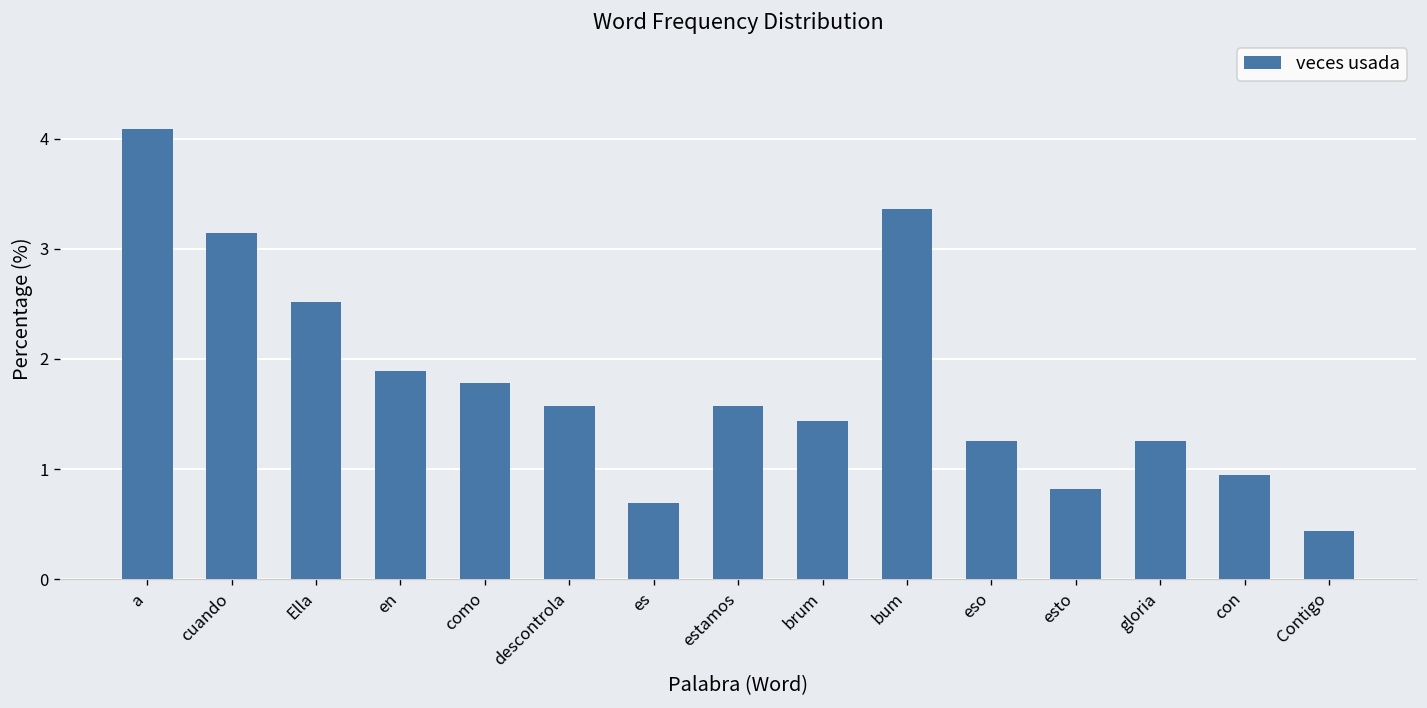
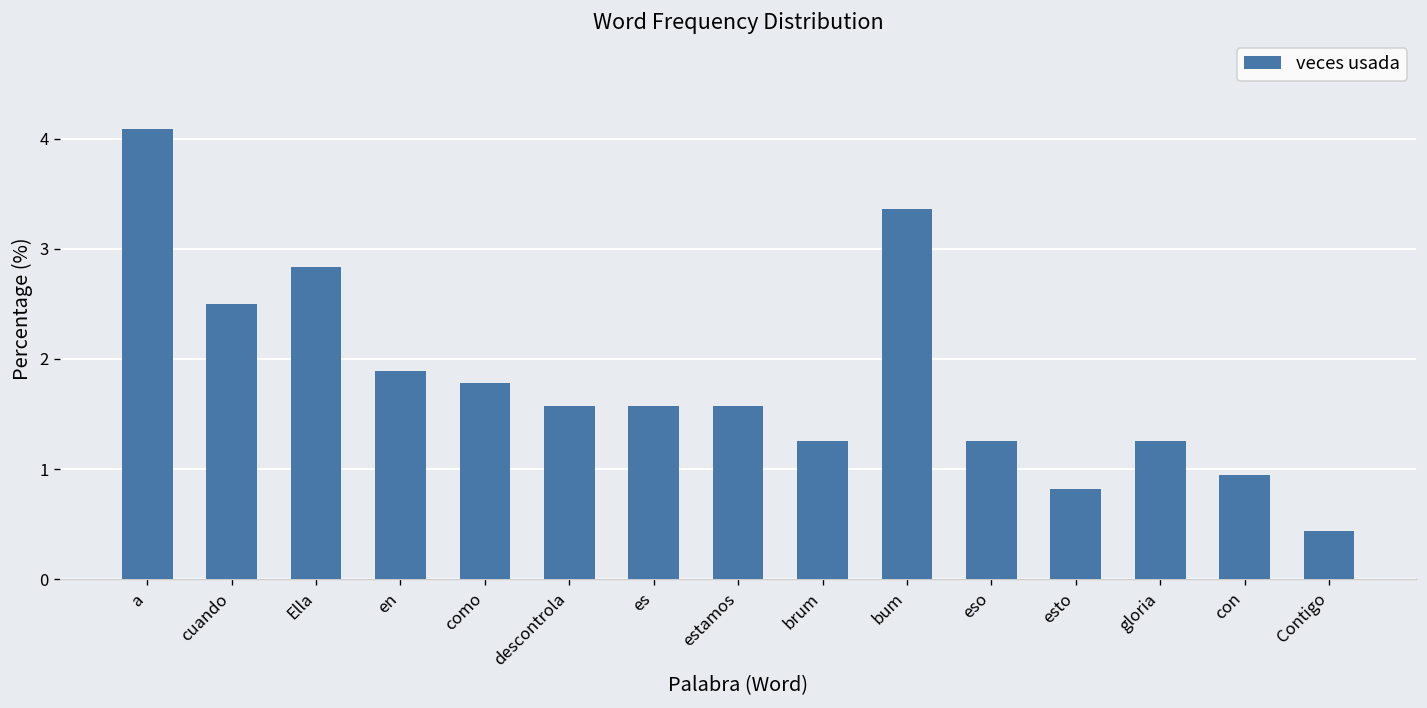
  {
    "a": 4.1,
-   "cuando": 3.1,
-   "Ella": 2.5,
+   "cuando": 2.5,
+   "Ella": 2.8,
    "en": 1.9,
    "como": 1.8,
    "descontrola": 1.6,
-   "es": 0.7,
+   "es": 1.6,
    "estamos": 1.6,
-   "brum": 1.4,
+   "brum": 1.3,
    "bum": 3.4,
    "eso": 1.3,
    "esto": 0.8,
    "gloria": 1.3,
    "con": 0.9,
    "Contigo": 0.4
  }
